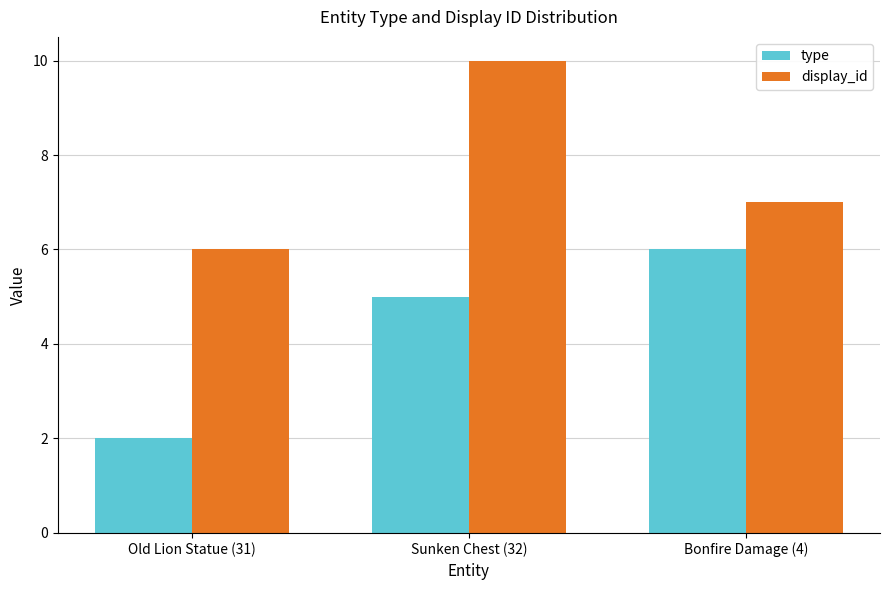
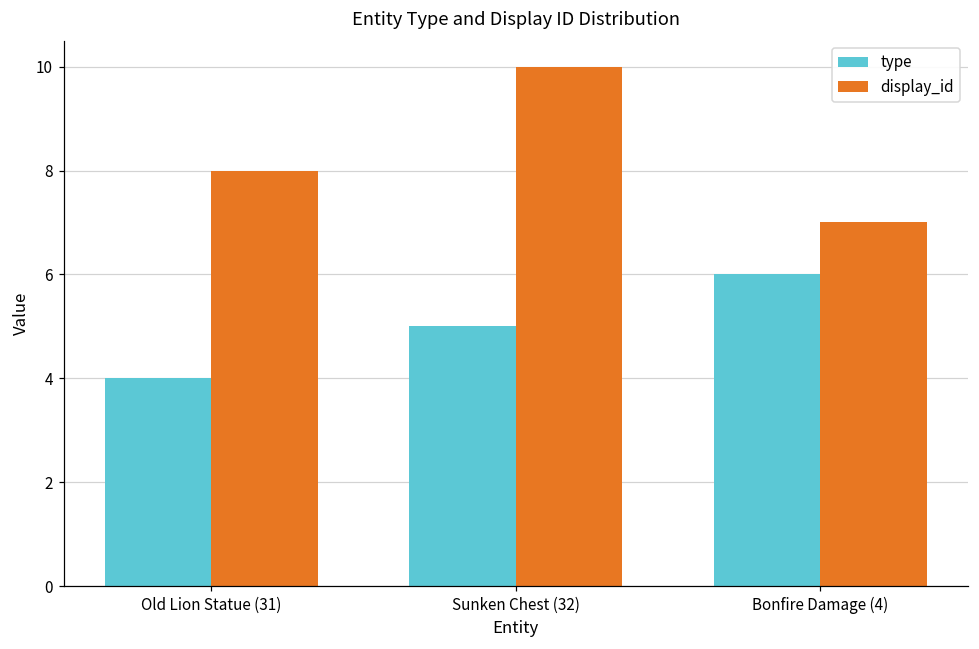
  {
    "type": {
-     "Old Lion Statue (31)": 2,
+     "Old Lion Statue (31)": 4,
      "Sunken Chest (32)": 5,
      "Bonfire Damage (4)": 6
    },
    "display_id": {
-     "Old Lion Statue (31)": 6,
+     "Old Lion Statue (31)": 8,
      "Sunken Chest (32)": 10,
      "Bonfire Damage (4)": 7
    }
  }
